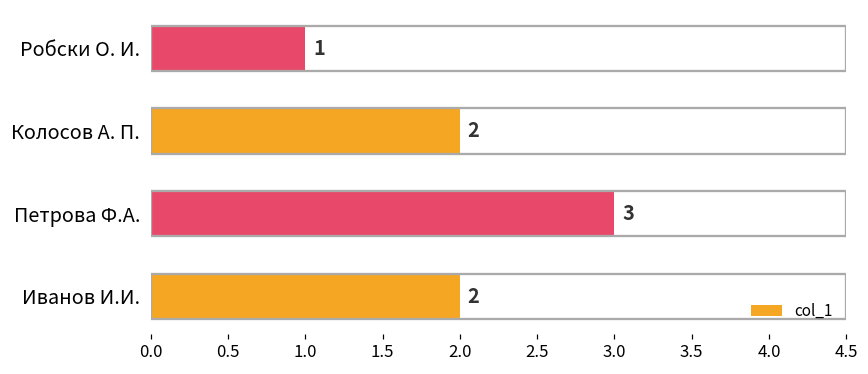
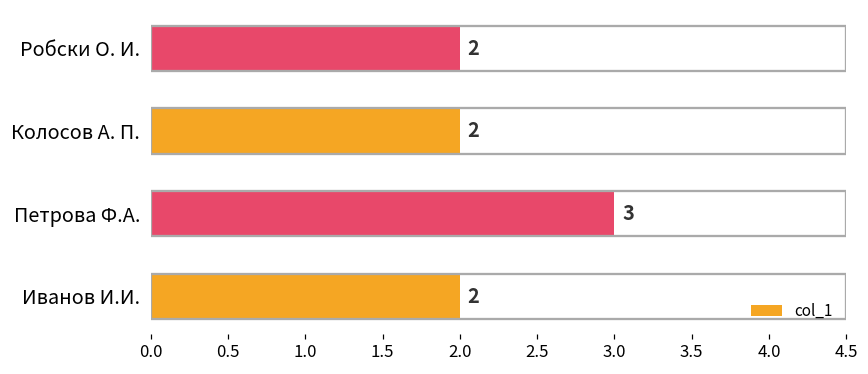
  {
-   "Робски О. И.": 1,
+   "Робски О. И.": 2,
    "Колосов А. П.": 2,
    "Петрова Ф.А.": 3,
    "Иванов И.И.": 2
  }
